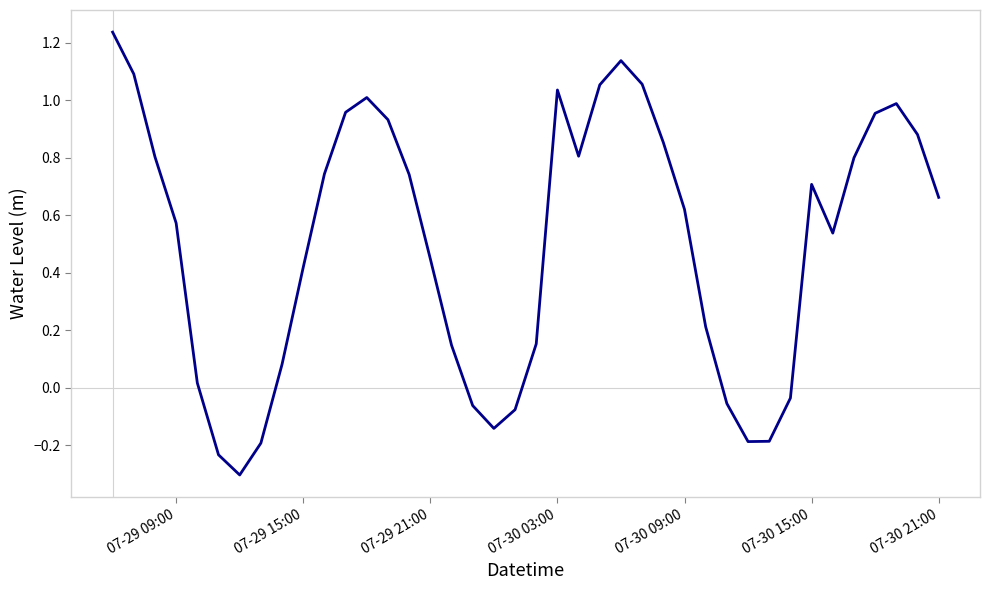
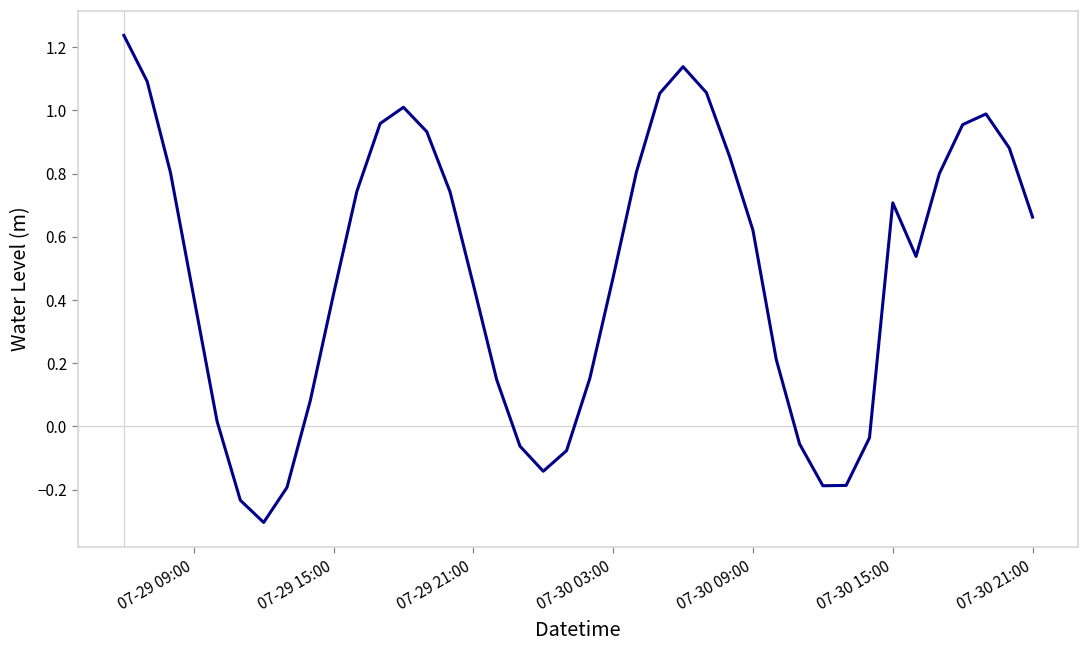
  {
-   "07-29 09:00": 0.57,
+   "07-29 09:00": 0.41,
    "07-29 15:00": 0.42,
    "07-29 21:00": 0.45,
-   "07-30 03:00": 1.04,
+   "07-30 03:00": 0.47,
    "07-30 09:00": 0.62,
    "07-30 15:00": 0.71,
    "07-30 21:00": 0.66
  }
